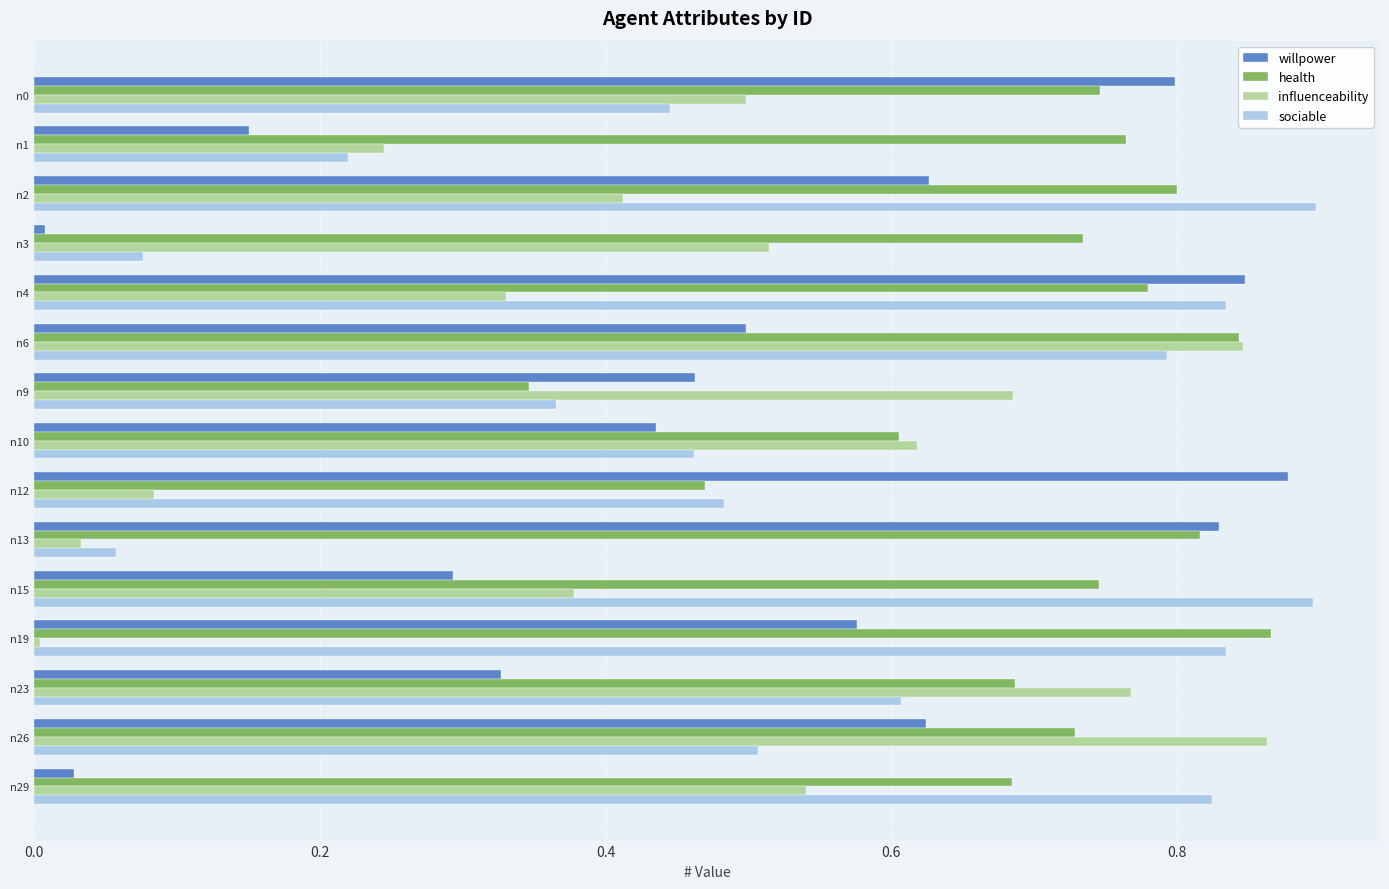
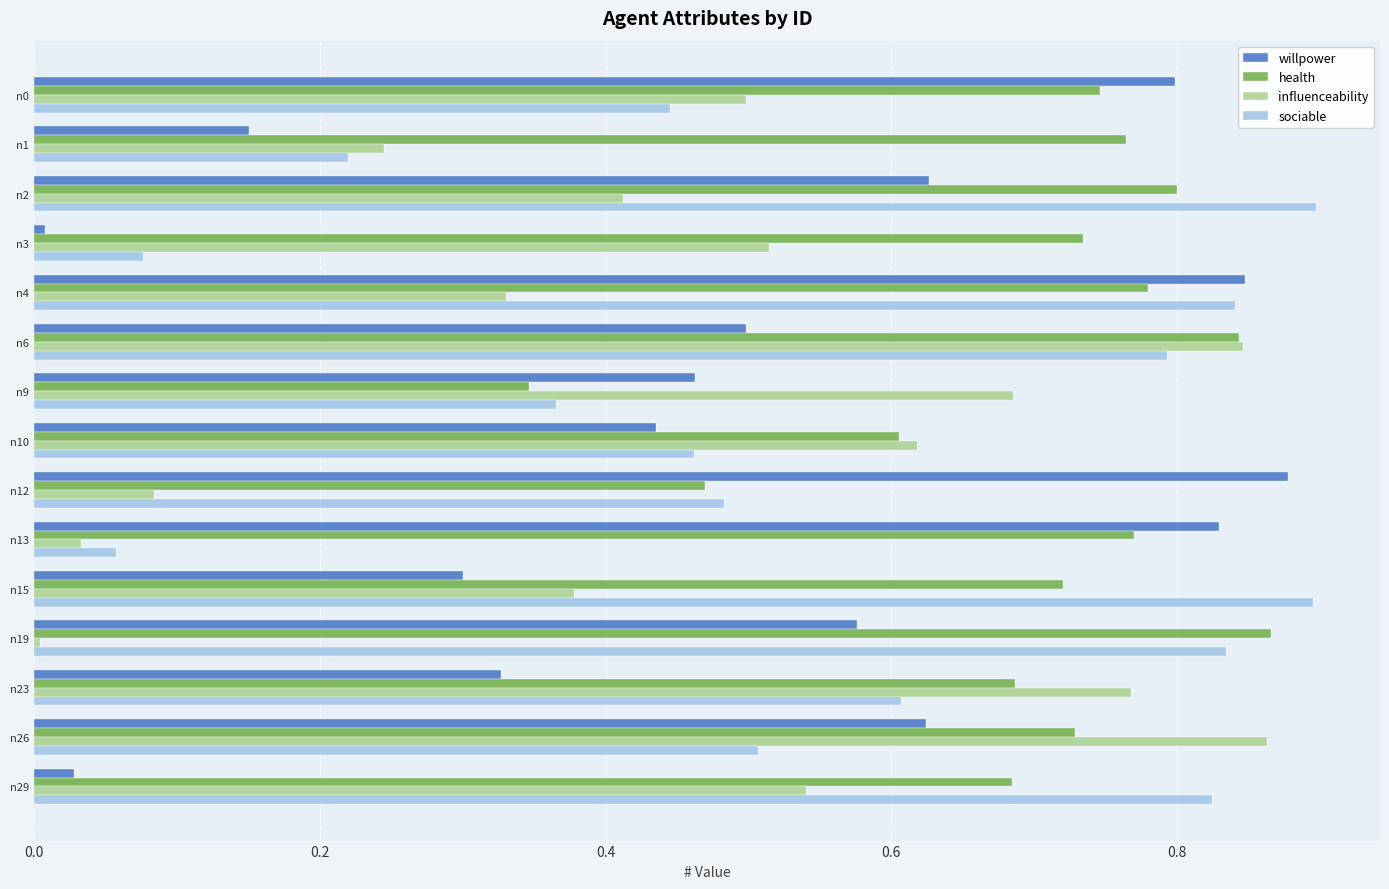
  {
    "willpower": {
      "n0": 0.799,
      "n1": 0.150,
      "n2": 0.626,
      "n3": 0.008,
      "n4": 0.847,
      "n6": 0.499,
      "n9": 0.463,
      "n10": 0.435,
      "n12": 0.878,
      "n13": 0.829,
-     "n15": 0.293,
+     "n15": 0.300,
      "n19": 0.576,
      "n23": 0.327,
      "n26": 0.625,
      "n29": 0.028
    },
    "health": {
      "n0": 0.746,
      "n1": 0.764,
      "n2": 0.800,
      "n3": 0.734,
      "n4": 0.780,
      "n6": 0.844,
      "n9": 0.347,
      "n10": 0.605,
      "n12": 0.469,
-     "n13": 0.816,
-     "n15": 0.745,
+     "n13": 0.770,
+     "n15": 0.720,
      "n19": 0.866,
      "n23": 0.687,
      "n26": 0.728,
      "n29": 0.685
    },
    "influenceability": {
      "n0": 0.498,
      "n1": 0.245,
      "n2": 0.412,
      "n3": 0.514,
      "n4": 0.330,
      "n6": 0.846,
      "n9": 0.686,
      "n10": 0.618,
      "n12": 0.084,
      "n13": 0.033,
      "n15": 0.378,
      "n19": 0.004,
      "n23": 0.768,
      "n26": 0.863,
      "n29": 0.540
    },
    "sociable": {
      "n0": 0.445,
      "n1": 0.220,
      "n2": 0.897,
      "n3": 0.076,
-     "n4": 0.834,
+     "n4": 0.841,
      "n6": 0.793,
      "n9": 0.366,
      "n10": 0.462,
      "n12": 0.483,
      "n13": 0.057,
      "n15": 0.895,
      "n19": 0.835,
      "n23": 0.607,
      "n26": 0.507,
      "n29": 0.824
    }
  }
